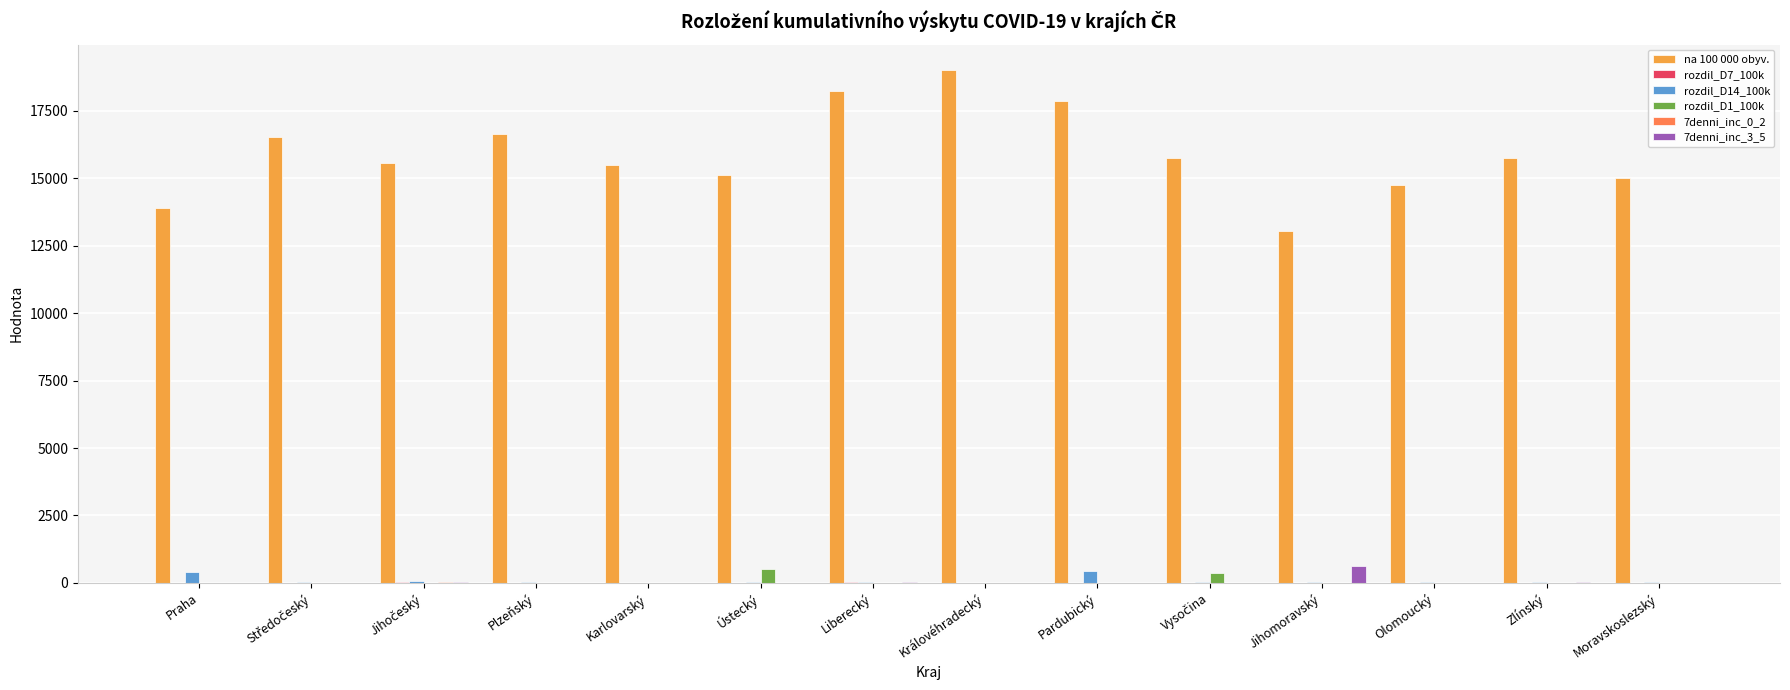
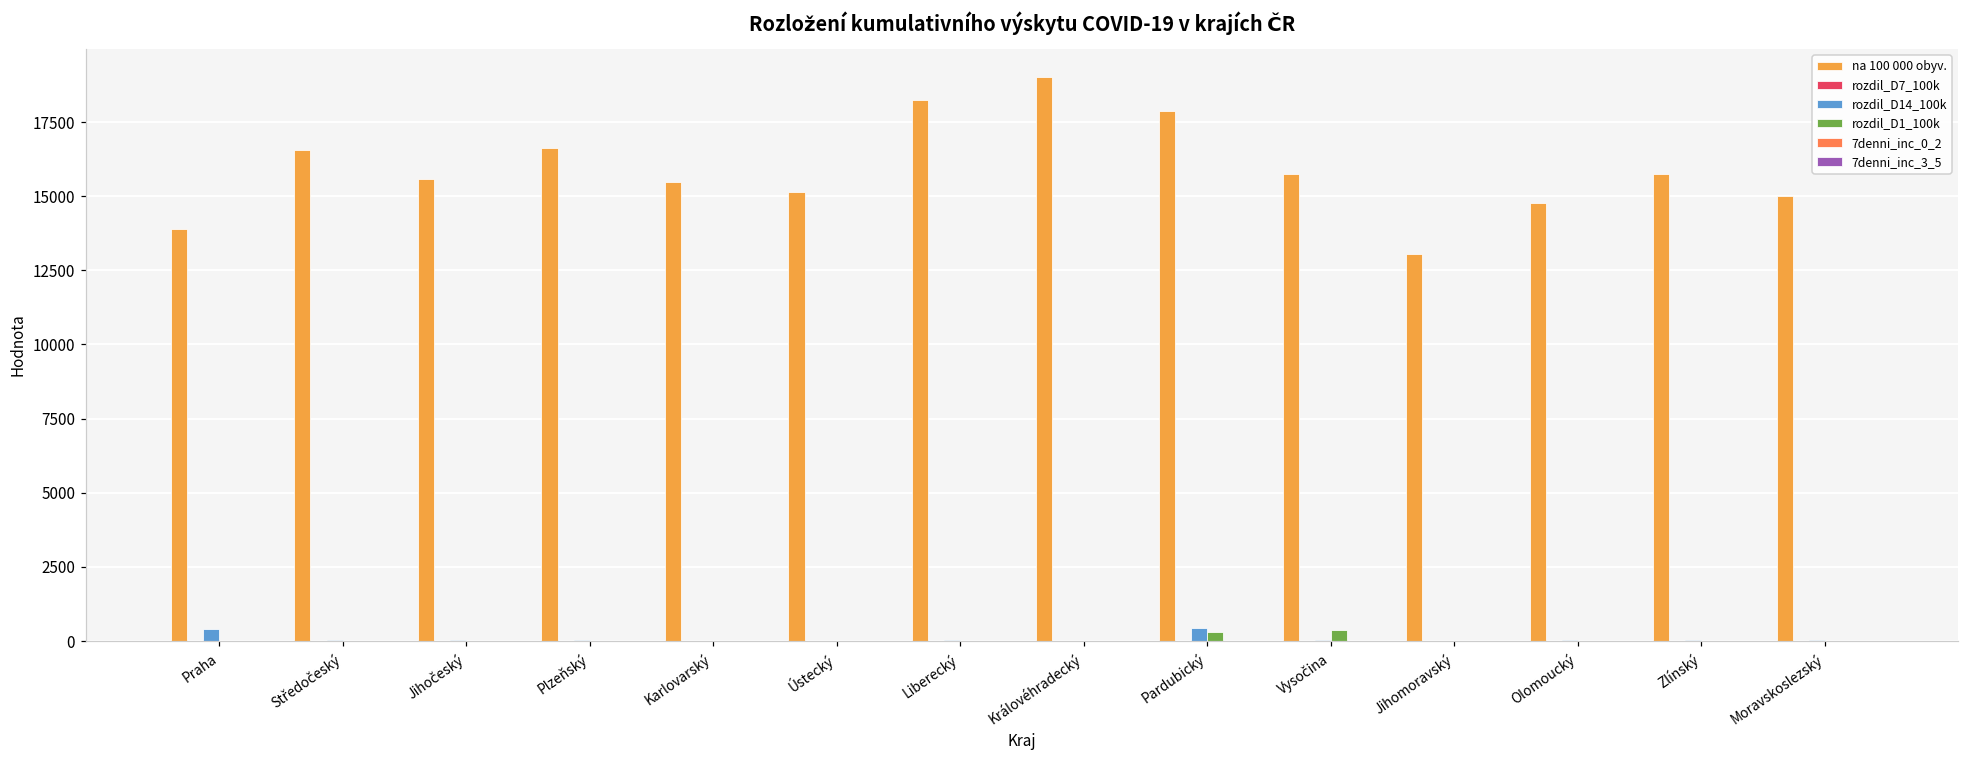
  {
    "rozdil_D14_100k": {
      "Praha": 400,
      "Pardubický": 400
    },
    "rozdil_D1_100k": {
      "Karlovarský": 0,
-     "Ústecký": 500,
-     "Pardubický": 0,
+     "Ústecký": 0,
+     "Pardubický": 300,
      "Vysočina": 400
    },
    "7denni_inc_3_5": {
      "Karlovarský": 0,
-     "Jihomoravský": 600
+     "Jihomoravský": 0
    }
  }
